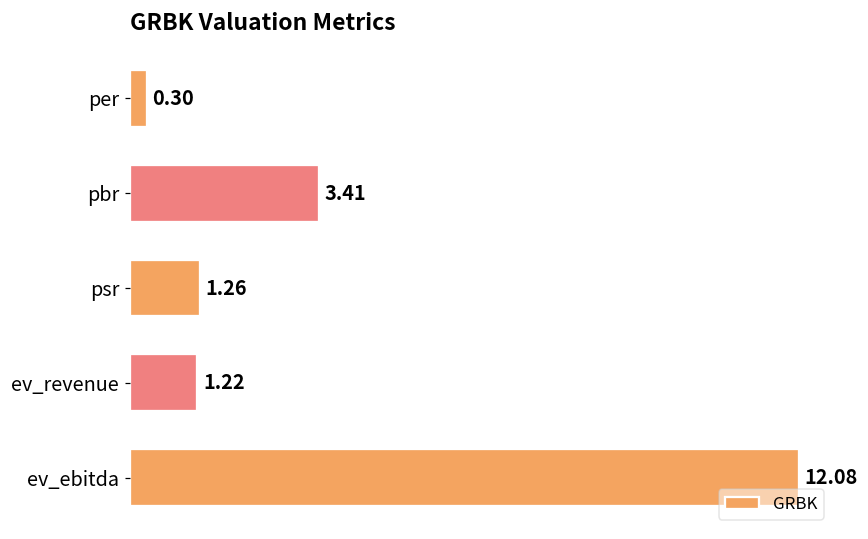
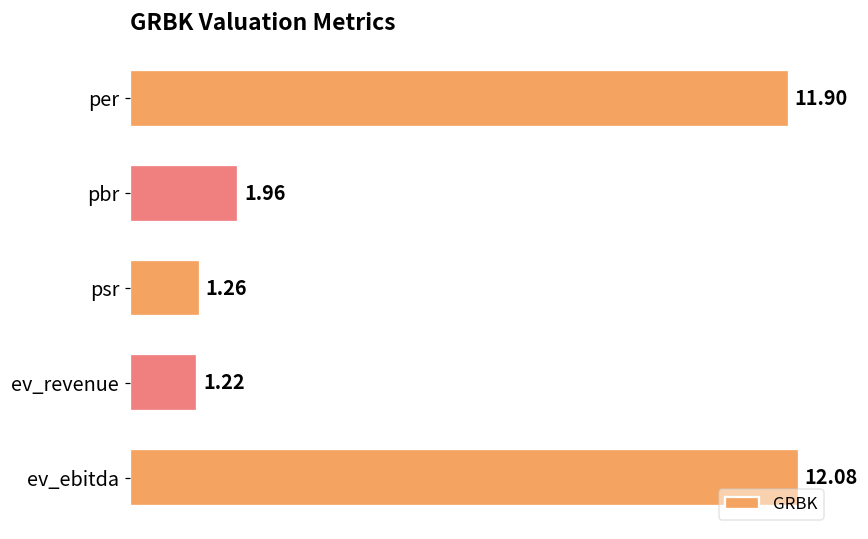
  {
-   "per": 0.30,
-   "pbr": 3.41,
+   "per": 11.90,
+   "pbr": 1.96,
    "psr": 1.26,
    "ev_revenue": 1.22
  }
